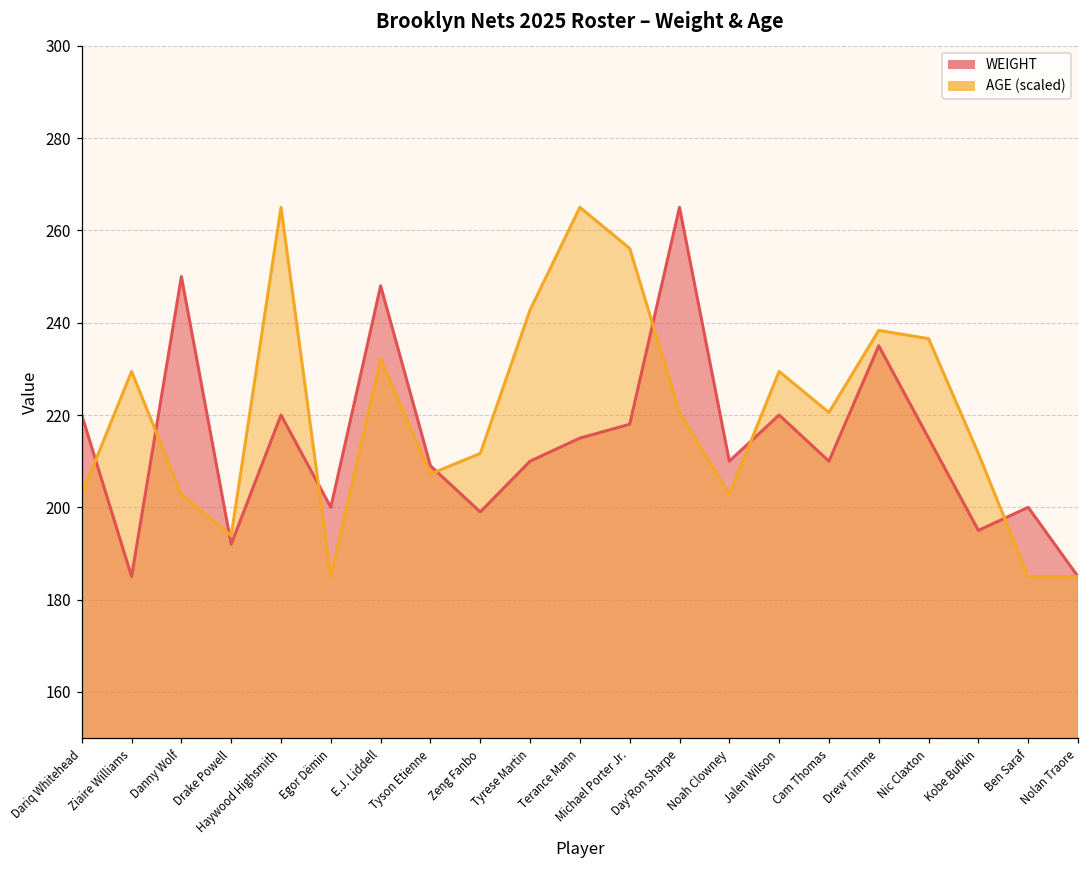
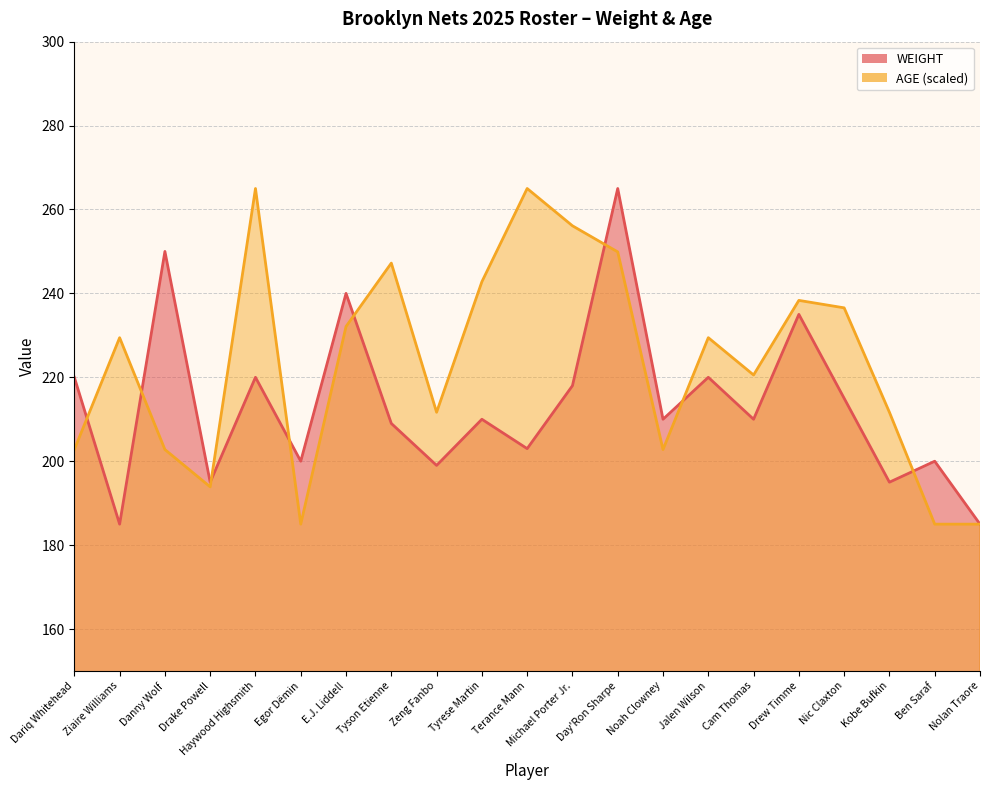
  {
    "WEIGHT": {
      "Dariq Whitehead": 220,
      "Ziaire Williams": 185,
      "Danny Wolf": 250,
-     "Drake Powell": 192,
+     "Drake Powell": 195,
      "Haywood Highsmith": 220,
      "Egor Dëmin": 200,
-     "E.J. Liddell": 248,
+     "E.J. Liddell": 240,
      "Tyson Etienne": 209,
      "Zeng Fanbo": 199,
      "Tyrese Martin": 210,
-     "Terance Mann": 215,
+     "Terance Mann": 203,
      "Michael Porter Jr.": 218,
      "Day'Ron Sharpe": 265,
      "Noah Clowney": 210,
      "Jalen Wilson": 220,
      "Cam Thomas": 210,
      "Drew Timme": 235,
      "Nic Claxton": 215,
      "Kobe Bufkin": 195,
      "Ben Saraf": 200
    },
    "AGE (scaled)": {
      "Dariq Whitehead": 203,
      "Ziaire Williams": 229,
      "Danny Wolf": 203,
      "Drake Powell": 194,
      "Haywood Highsmith": 265,
      "Egor Dëmin": 185,
      "E.J. Liddell": 232,
-     "Tyson Etienne": 207,
+     "Tyson Etienne": 247,
      "Zeng Fanbo": 212,
      "Tyrese Martin": 243,
      "Terance Mann": 265,
      "Michael Porter Jr.": 256,
-     "Day'Ron Sharpe": 221,
+     "Day'Ron Sharpe": 250,
      "Noah Clowney": 203,
      "Jalen Wilson": 229,
      "Cam Thomas": 221,
      "Drew Timme": 238,
      "Nic Claxton": 237,
      "Kobe Bufkin": 212,
      "Ben Saraf": 185
    }
  }
